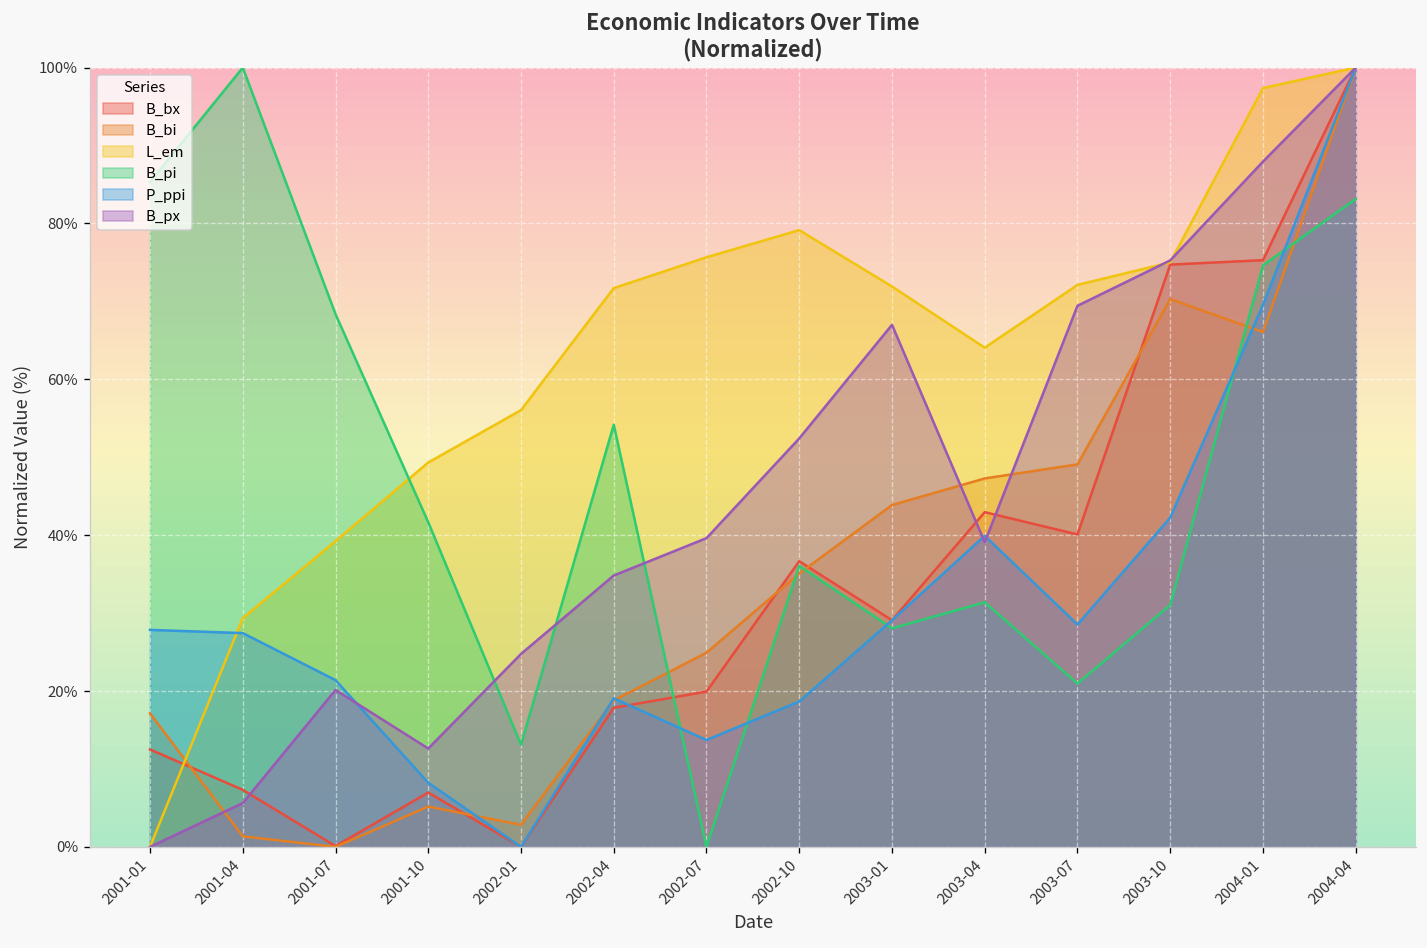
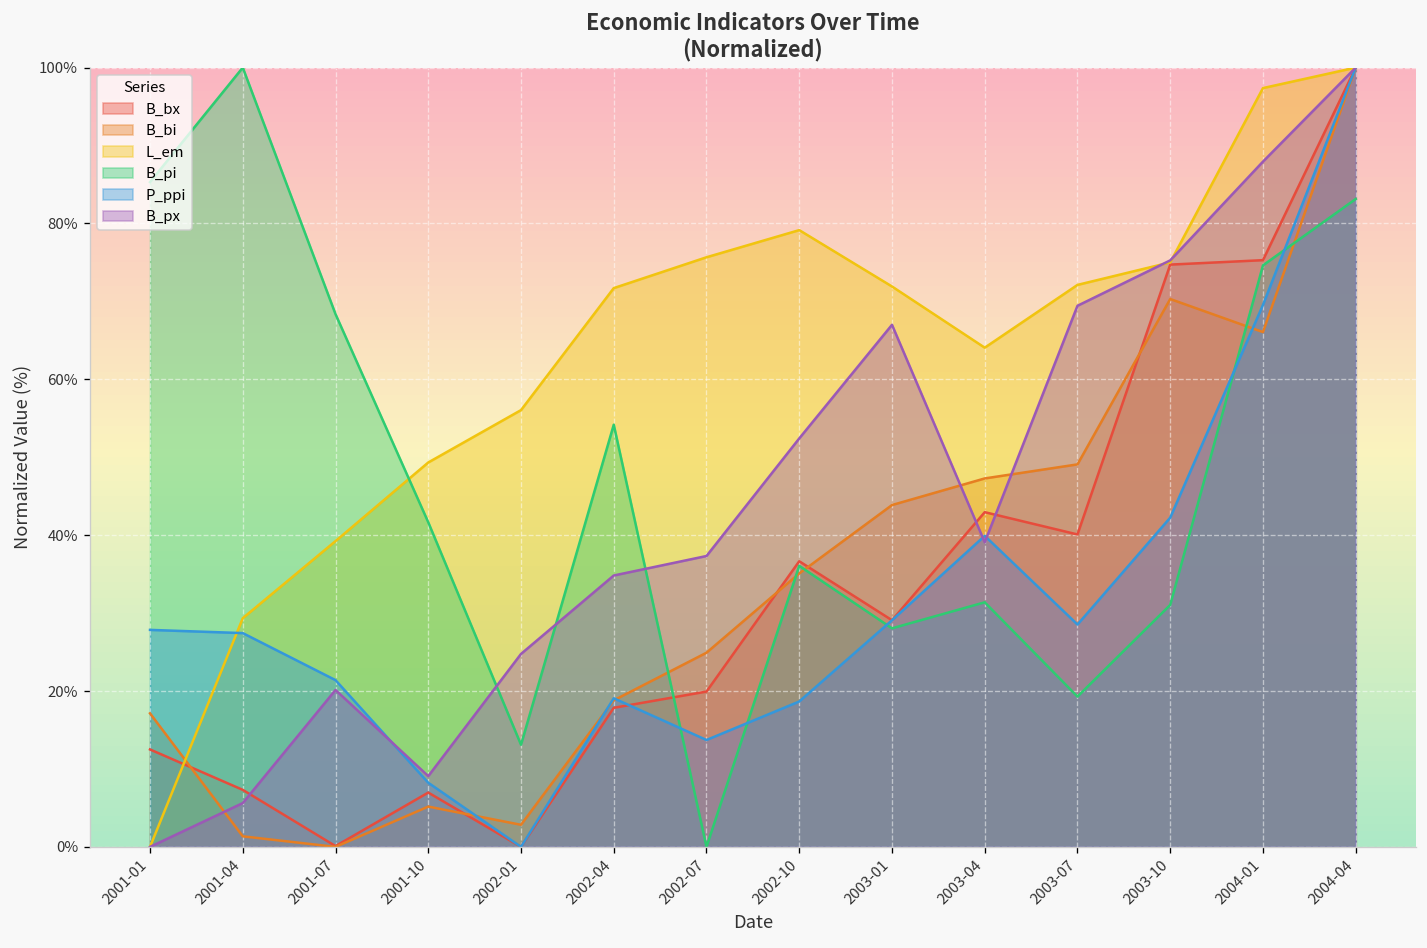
  {
    "B_pi": {
      "2001-04": "100%",
      "2001-07": "68%",
      "2001-10": "42%",
      "2002-01": "13%",
      "2002-04": "54%",
      "2002-07": "0%",
      "2002-10": "36%",
      "2003-01": "28%",
      "2003-04": "31%",
-     "2003-07": "21%",
+     "2003-07": "19%",
      "2003-10": "31%",
      "2004-01": "75%",
      "2004-04": "83%"
    },
    "P_ppi": {
      "2001-01": "28%",
      "2001-04": "27%",
      "2001-07": "21%",
      "2001-10": "8%",
      "2002-07": "14%",
      "2002-10": "19%",
      "2003-04": "40%",
      "2003-07": "29%",
      "2003-10": "42%",
      "2004-01": "70%"
    },
    "B_px": {
      "2001-04": "6%",
      "2001-07": "20%",
-     "2001-10": "13%",
+     "2001-10": "9%",
      "2002-01": "25%",
      "2002-04": "35%",
-     "2002-07": "40%",
+     "2002-07": "37%",
      "2002-10": "52%",
      "2003-01": "67%",
      "2003-04": "39%",
      "2003-07": "69%",
      "2004-01": "88%"
    }
  }
